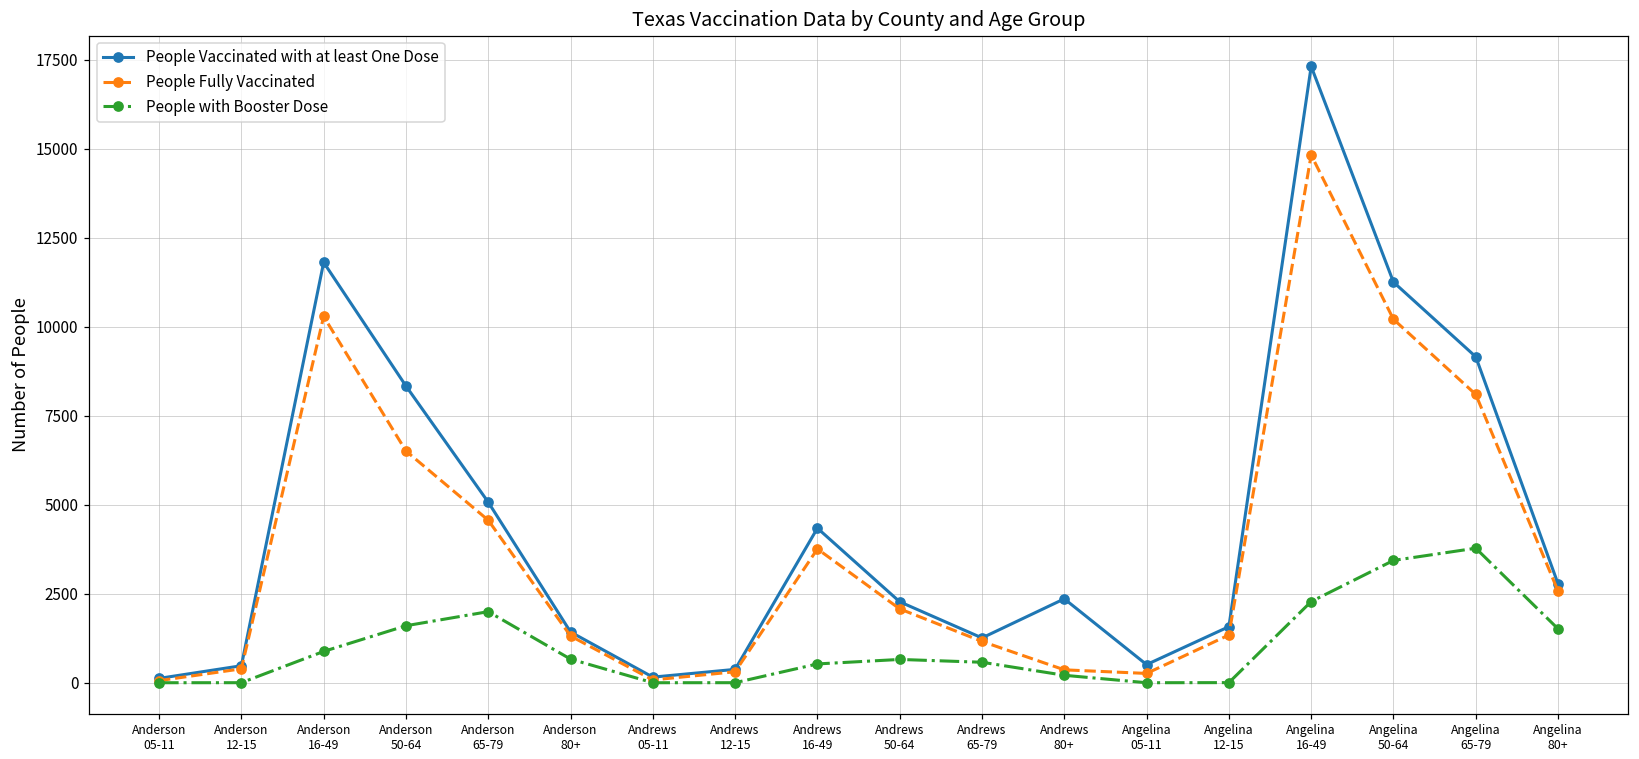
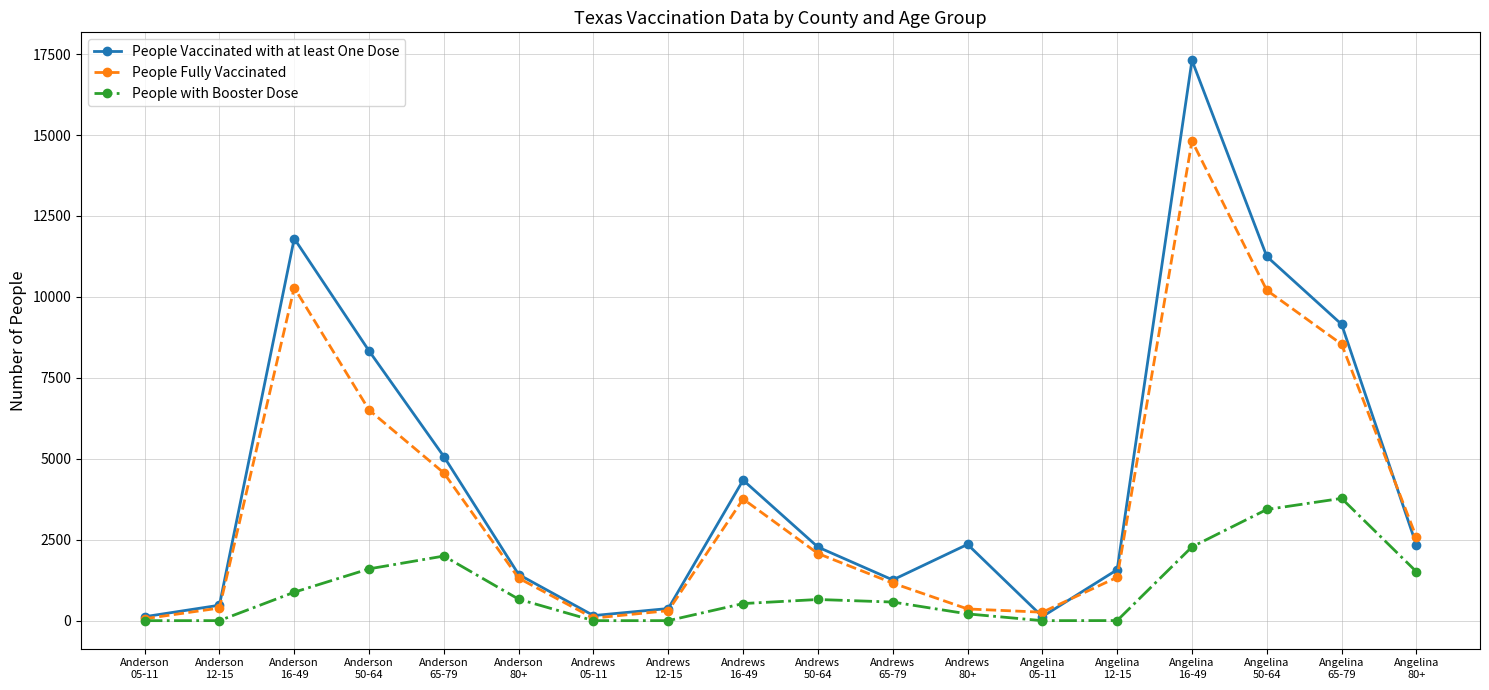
  {
    "People Vaccinated with at least One Dose": {
      "Anderson 12-15": 500,
      "Anderson 16-49": 11800,
      "Anderson 50-64": 8300,
      "Anderson 65-79": 5100,
      "Anderson 80+": 1400,
      "Andrews 16-49": 4300,
      "Andrews 50-64": 2300,
      "Andrews 65-79": 1300,
      "Andrews 80+": 2400,
-     "Angelina 05-11": 500,
+     "Angelina 05-11": 100,
      "Angelina 12-15": 1600,
      "Angelina 16-49": 17300,
      "Angelina 50-64": 11200,
      "Angelina 65-79": 9200,
-     "Angelina 80+": 2800
+     "Angelina 80+": 2300
    },
    "People Fully Vaccinated": {
      "Anderson 12-15": 400,
      "Anderson 16-49": 10300,
      "Anderson 50-64": 6500,
      "Anderson 65-79": 4600,
      "Anderson 80+": 1300,
      "Andrews 16-49": 3800,
      "Andrews 50-64": 2100,
      "Andrews 65-79": 1200,
      "Andrews 80+": 400,
      "Angelina 05-11": 300,
      "Angelina 12-15": 1300,
      "Angelina 16-49": 14800,
      "Angelina 50-64": 10200,
-     "Angelina 65-79": 8100,
+     "Angelina 65-79": 8500,
      "Angelina 80+": 2600
    },
    "People with Booster Dose": {
      "Anderson 12-15": 0,
      "Anderson 16-49": 900,
      "Anderson 50-64": 1600,
      "Anderson 65-79": 2000,
      "Anderson 80+": 700,
      "Andrews 05-11": 0,
      "Andrews 12-15": 0,
      "Andrews 16-49": 500,
      "Andrews 50-64": 700,
      "Andrews 65-79": 600,
      "Andrews 80+": 200,
      "Angelina 05-11": 0,
      "Angelina 12-15": 0,
      "Angelina 16-49": 2300,
      "Angelina 50-64": 3400,
      "Angelina 65-79": 3800,
      "Angelina 80+": 1500
    }
  }
